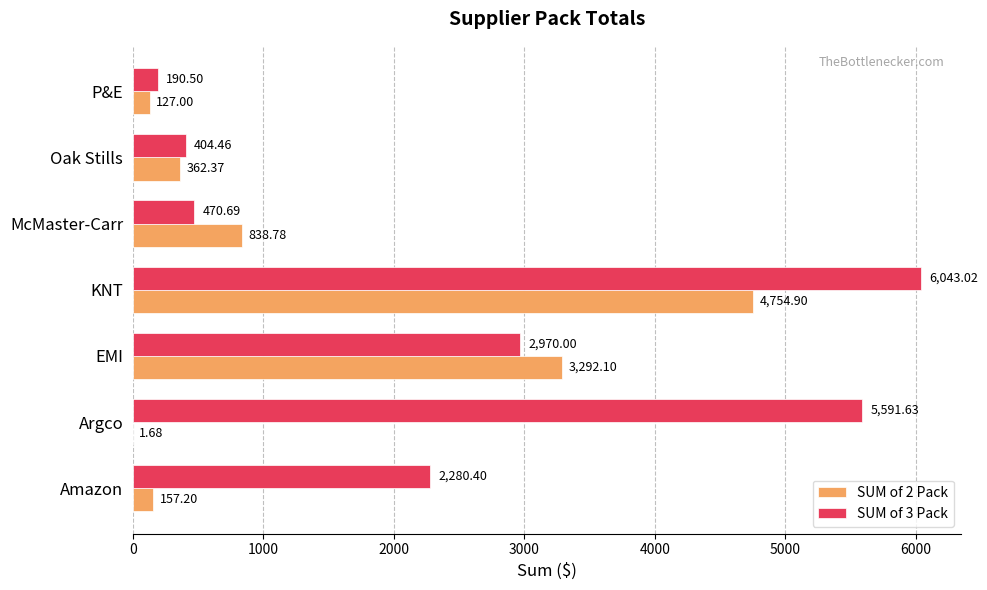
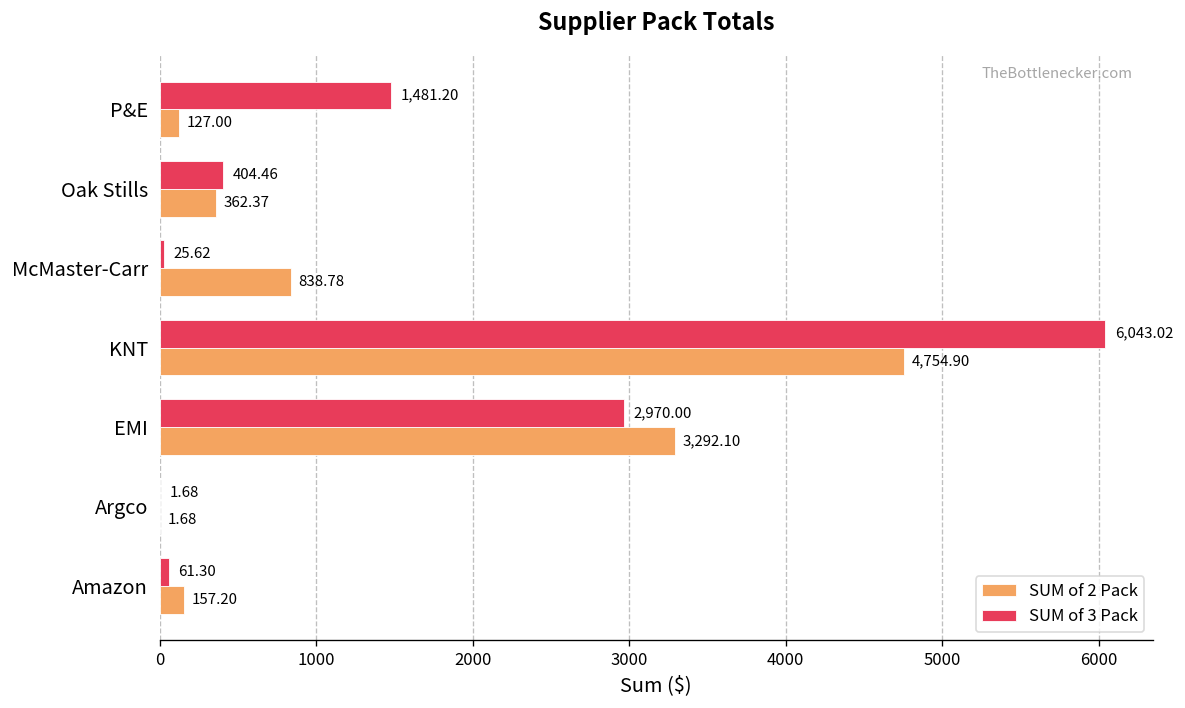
  {
    "SUM of 2 Pack": {
      "P&E": "127.00",
      "Oak Stills": "362.37",
      "McMaster-Carr": "838.78",
      "KNT": "4,754.90",
      "EMI": "3,292.10",
      "Argco": "1.68",
      "Amazon": "157.20"
    },
    "SUM of 3 Pack": {
-     "P&E": "190.50",
+     "P&E": "1,481.20",
      "Oak Stills": "404.46",
-     "McMaster-Carr": "470.69",
+     "McMaster-Carr": "25.62",
      "KNT": "6,043.02",
      "EMI": "2,970.00",
-     "Argco": "5,591.63",
-     "Amazon": "2,280.40"
+     "Argco": "1.68",
+     "Amazon": "61.30"
    }
  }
